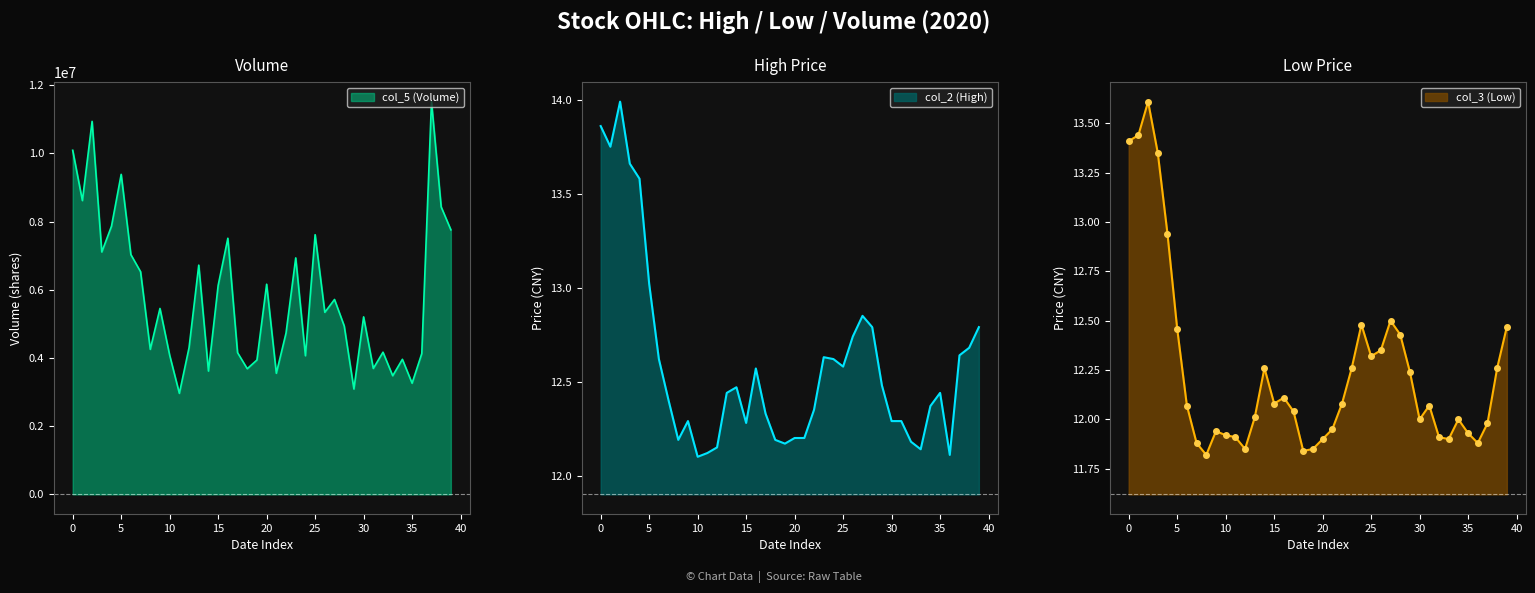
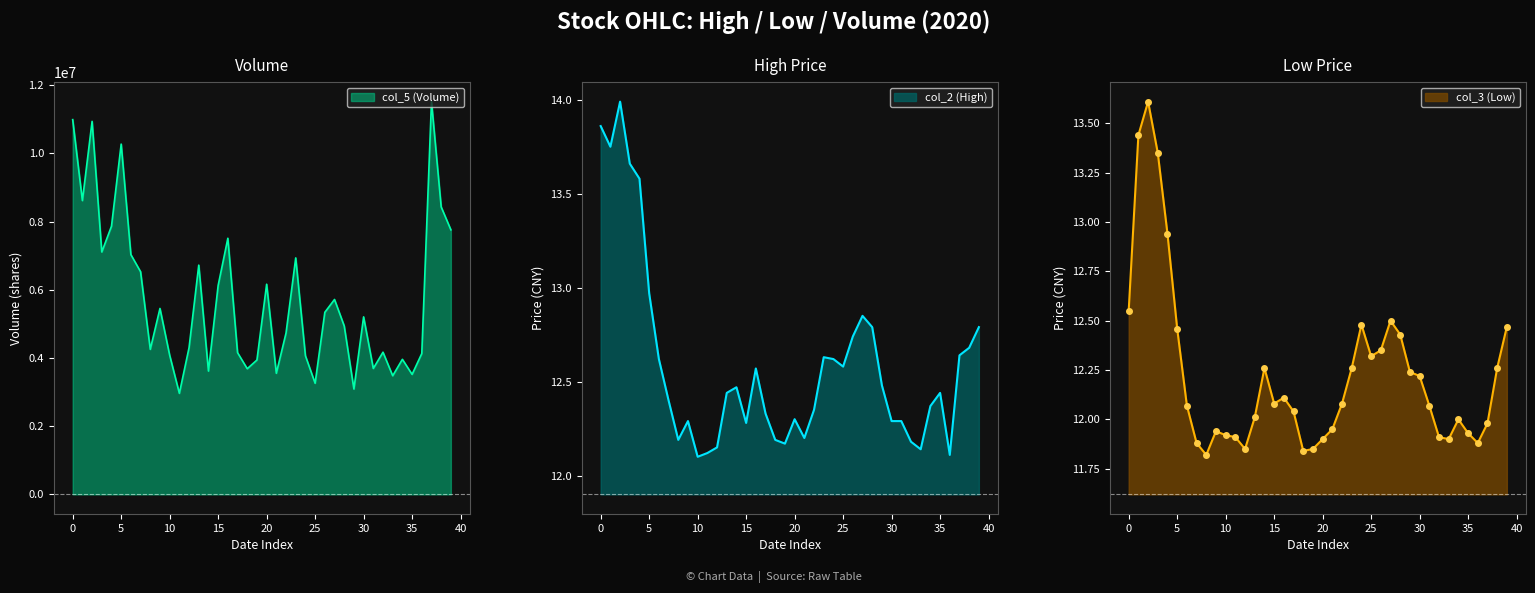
  {
    "Volume": {
-     "0": 10100000,
-     "5": 9400000,
+     "0": 11000000,
+     "5": 10300000,
      "10": 4100000,
      "15": 6100000,
      "20": 6200000,
-     "25": 7600000,
+     "25": 3300000,
      "30": 5200000,
-     "35": 3300000
+     "35": 3500000
    },
    "High Price": {
      "0": 13.86,
-     "5": 13.02,
+     "5": 12.97,
      "10": 12.10,
      "15": 12.28,
-     "20": 12.2,
+     "20": 12.3,
      "25": 12.58,
      "30": 12.29,
      "35": 12.44
    },
    "Low Price": {
-     "0": 13.41,
+     "0": 12.55,
      "5": 12.46,
      "10": 11.92,
      "15": 12.08,
      "20": 11.90,
      "25": 12.32,
-     "30": 12.00,
+     "30": 12.22,
      "35": 11.93
    }
  }
